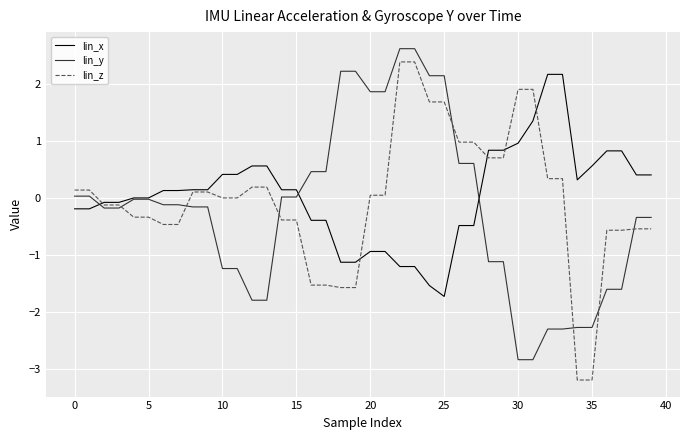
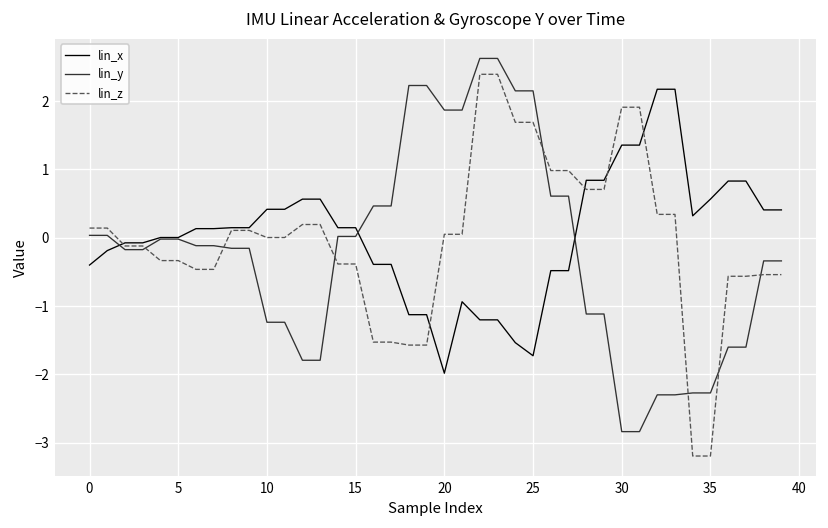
  {
    "lin_x": {
-     "0": -0.2,
+     "0": -0.4,
      "10": 0.4,
      "15": 0.1,
-     "20": -0.9,
+     "20": -2.0,
      "25": -1.7,
-     "30": 1.0,
+     "30": 1.4,
      "35": 0.6
    }
  }
